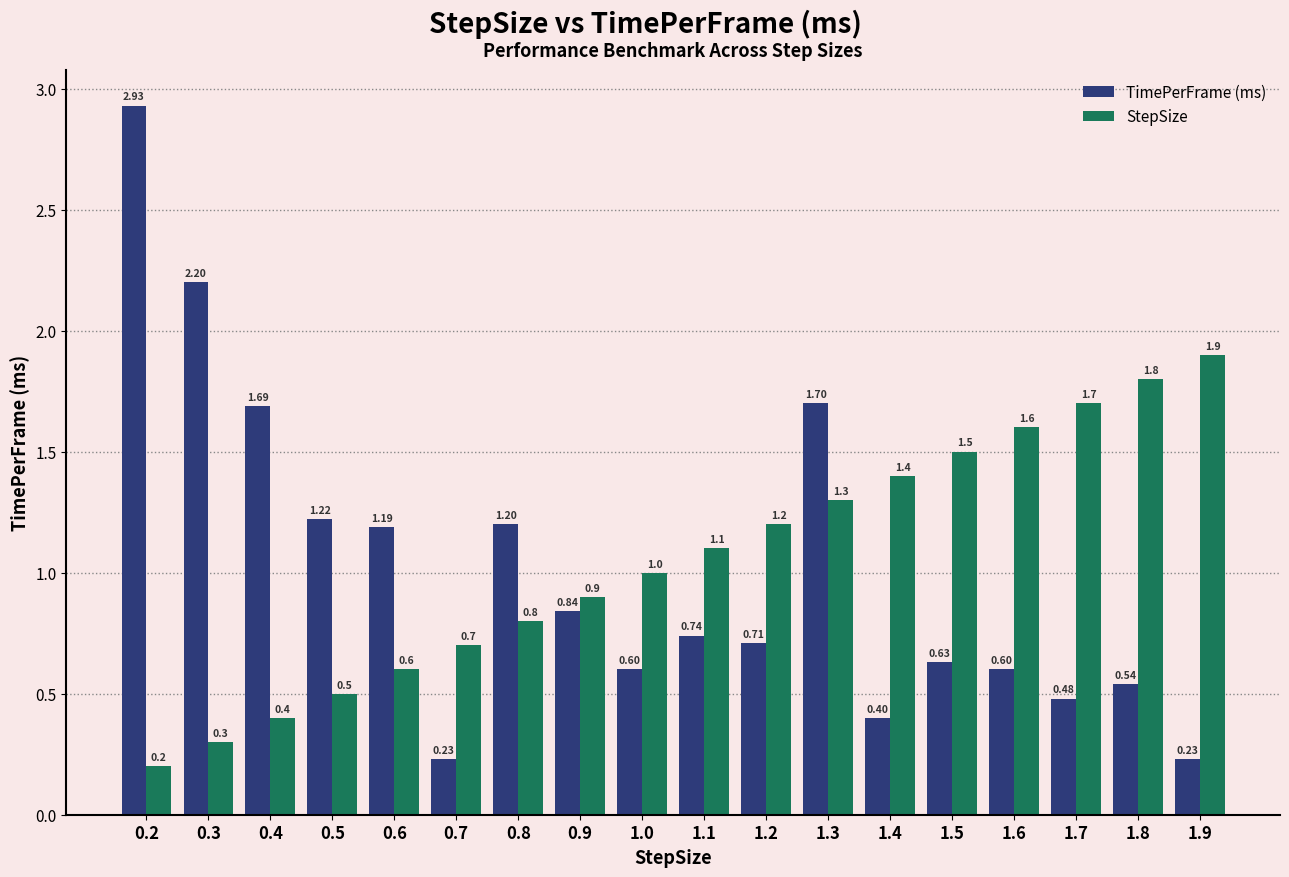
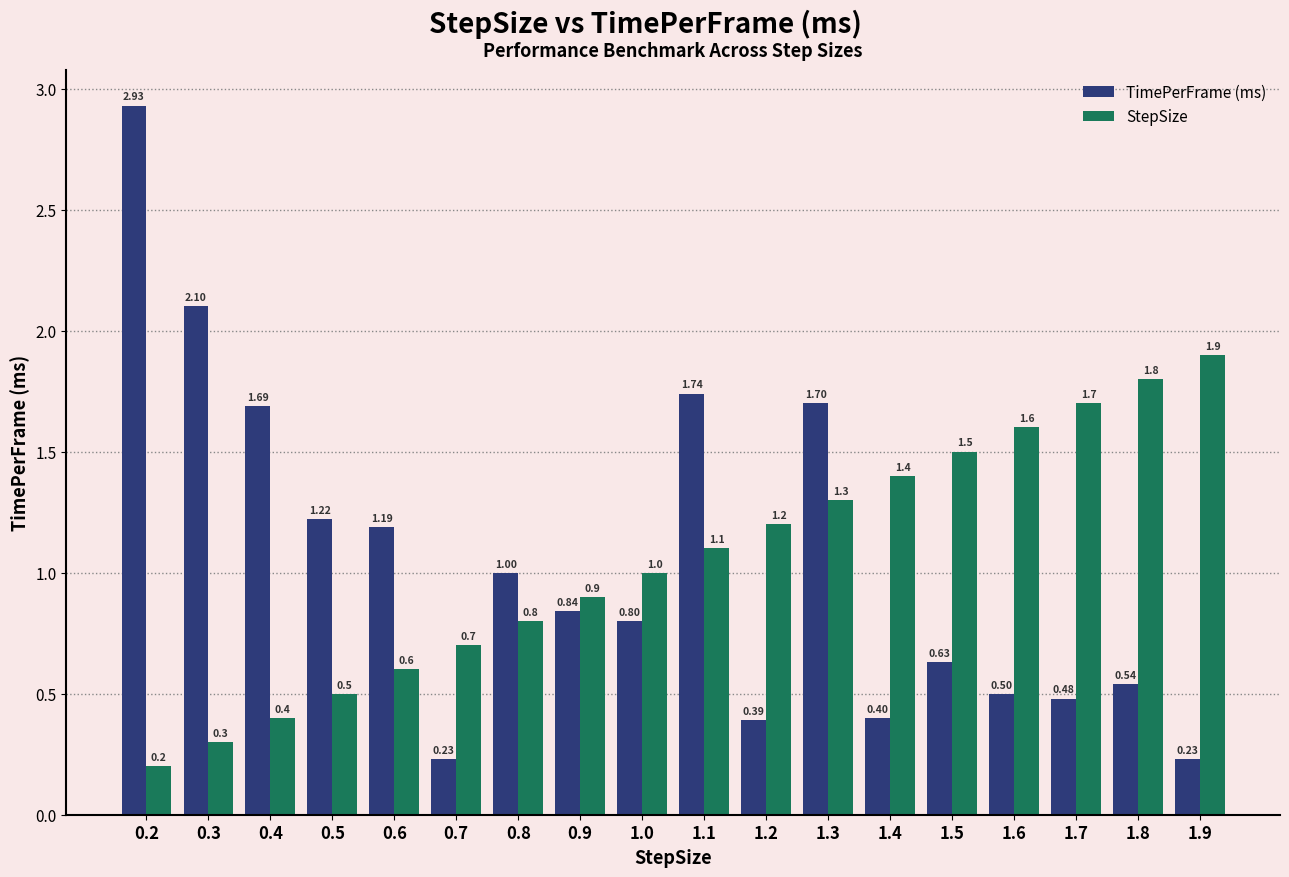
  {
    "TimePerFrame (ms)": {
      "0.2": 2.93,
-     "0.3": 2.20,
+     "0.3": 2.10,
      "0.4": 1.69,
      "0.5": 1.22,
      "0.6": 1.19,
      "0.7": 0.23,
-     "0.8": 1.20,
+     "0.8": 1.00,
      "0.9": 0.84,
-     "1.0": 0.60,
-     "1.1": 0.74,
-     "1.2": 0.71,
+     "1.0": 0.80,
+     "1.1": 1.74,
+     "1.2": 0.39,
      "1.3": 1.70,
      "1.4": 0.40,
      "1.5": 0.63,
-     "1.6": 0.60,
+     "1.6": 0.50,
      "1.7": 0.48,
      "1.8": 0.54,
      "1.9": 0.23
    },
    "StepSize": {
      "0.2": 0.2,
      "0.3": 0.3,
      "0.4": 0.4,
      "0.5": 0.5,
      "0.6": 0.6,
      "0.7": 0.7,
      "0.8": 0.8,
      "0.9": 0.9,
      "1.0": 1.0,
      "1.1": 1.1,
      "1.2": 1.2,
      "1.3": 1.3,
      "1.4": 1.4,
      "1.5": 1.5,
      "1.6": 1.6,
      "1.7": 1.7,
      "1.8": 1.8,
      "1.9": 1.9
    }
  }
